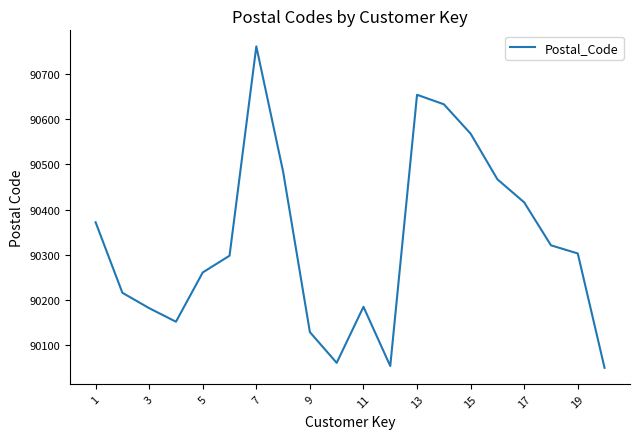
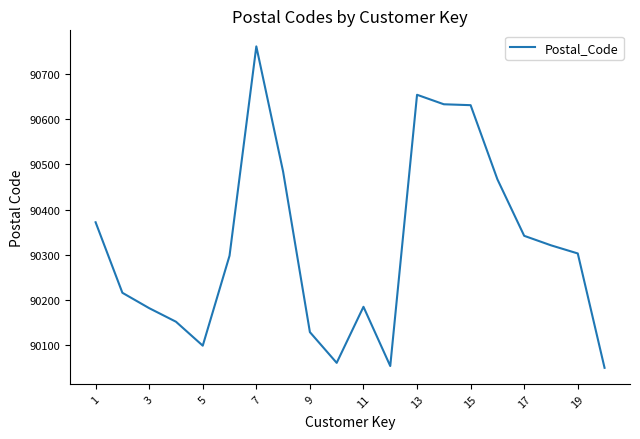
  {
    "1": 90370,
    "3": 90180,
-   "5": 90260,
+   "5": 90100,
    "7": 90760,
    "9": 90130,
    "11": 90190,
    "13": 90650,
-   "15": 90570,
-   "17": 90420,
+   "15": 90630,
+   "17": 90340,
    "19": 90300
  }
